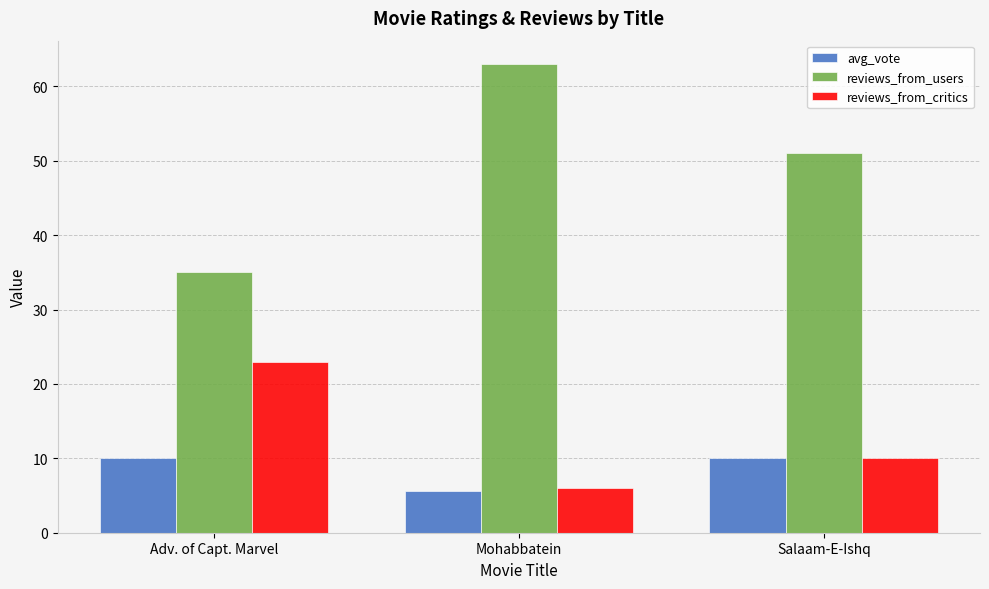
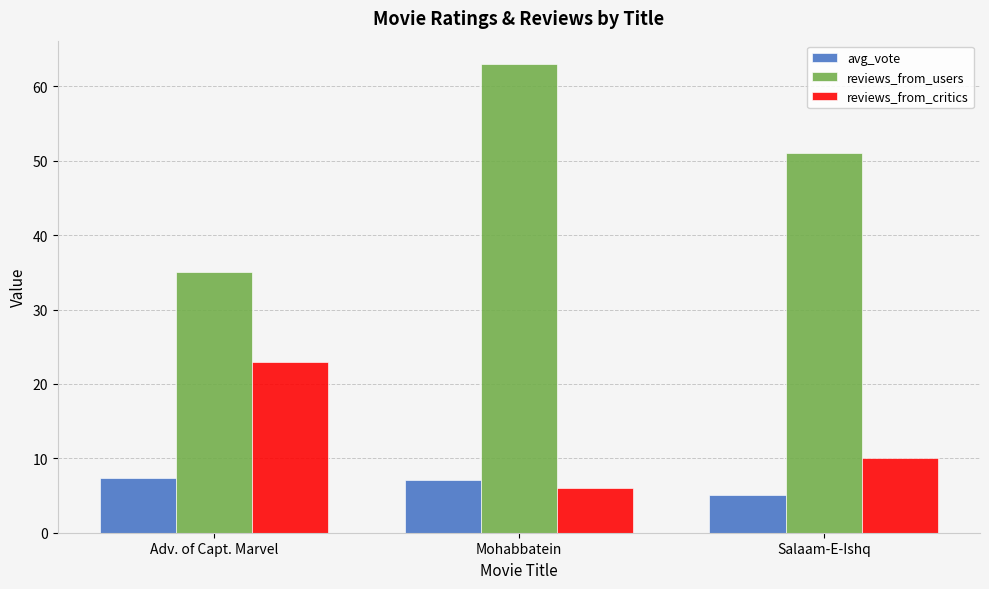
  {
    "avg_vote": {
-     "Adv. of Capt. Marvel": 10,
-     "Mohabbatein": 6,
-     "Salaam-E-Ishq": 10
+     "Adv. of Capt. Marvel": 7,
+     "Mohabbatein": 7,
+     "Salaam-E-Ishq": 5
    },
    "reviews_from_users": {
      "Adv. of Capt. Marvel": 35,
      "Mohabbatein": 63,
      "Salaam-E-Ishq": 51
    },
    "reviews_from_critics": {
      "Adv. of Capt. Marvel": 23,
      "Mohabbatein": 6,
      "Salaam-E-Ishq": 10
    }
  }
